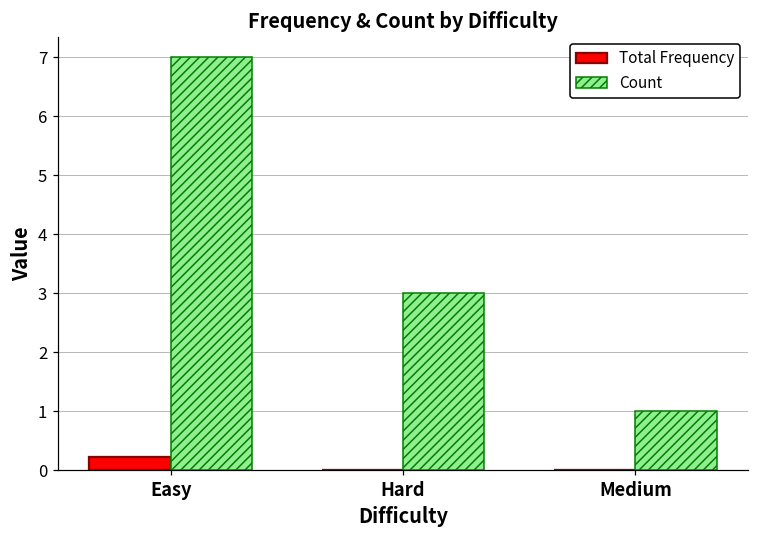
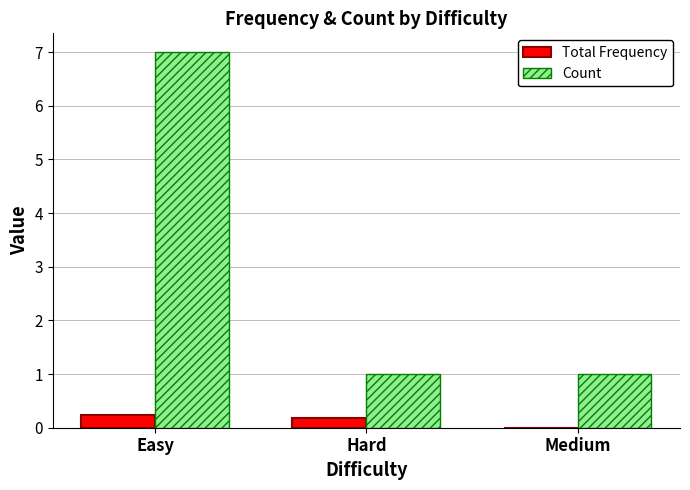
  {
    "Total Frequency": {
      "Easy": 0.2,
-     "Hard": 0.0
+     "Hard": 0.2
    },
    "Count": {
      "Easy": 7,
-     "Hard": 3,
+     "Hard": 1,
      "Medium": 1
    }
  }
